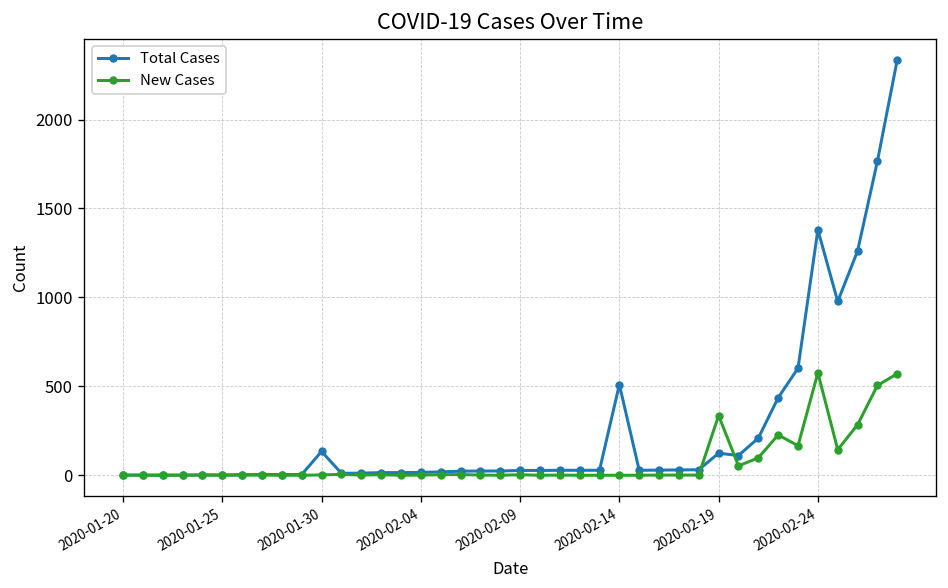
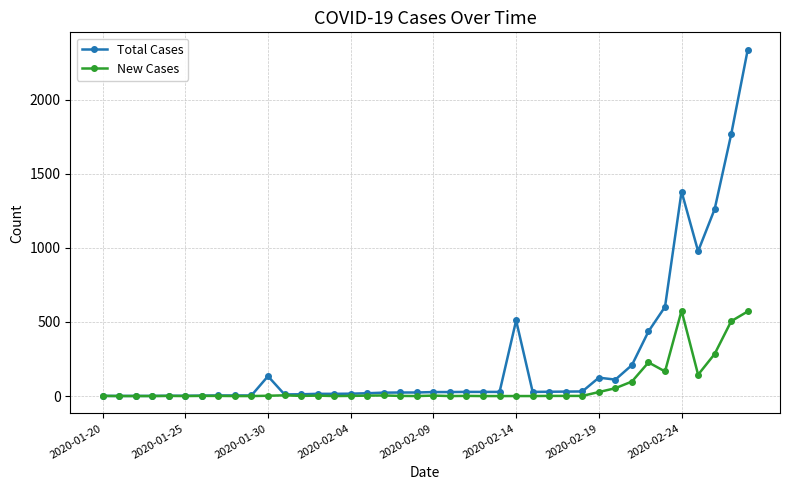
  {
    "Total Cases": {
      "2020-01-30": 130,
      "2020-02-09": 30,
      "2020-02-14": 510,
      "2020-02-19": 120,
      "2020-02-24": 1380
    },
    "New Cases": {
      "2020-01-30": 0,
      "2020-02-09": 0,
      "2020-02-14": 0,
-     "2020-02-19": 340,
+     "2020-02-19": 30,
      "2020-02-24": 580
    }
  }
